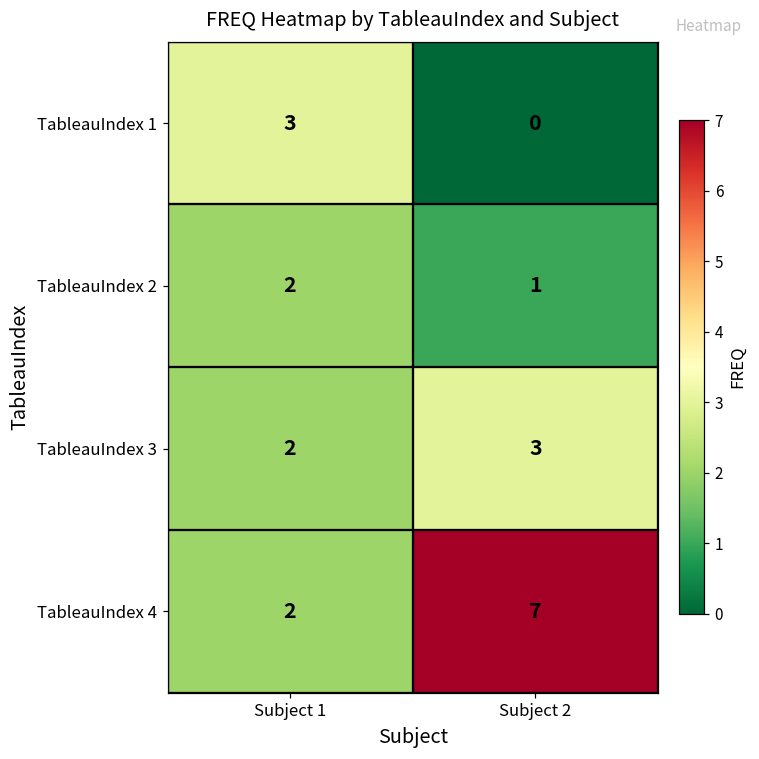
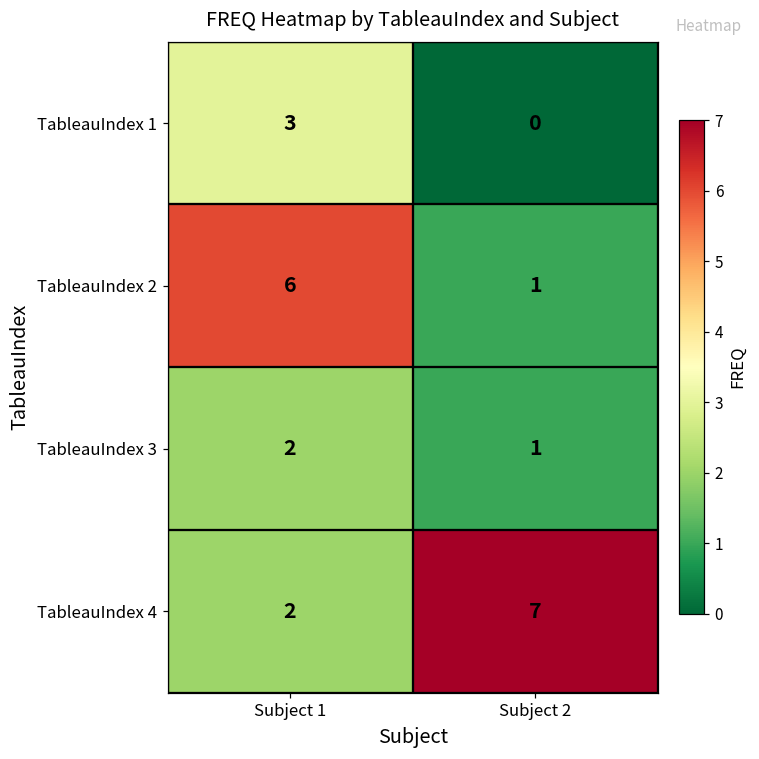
  {
    "TableauIndex 1": {
      "Subject 1": 3,
      "Subject 2": 0
    },
    "TableauIndex 2": {
-     "Subject 1": 2,
+     "Subject 1": 6,
      "Subject 2": 1
    },
    "TableauIndex 3": {
      "Subject 1": 2,
-     "Subject 2": 3
+     "Subject 2": 1
    },
    "TableauIndex 4": {
      "Subject 1": 2,
      "Subject 2": 7
    }
  }
